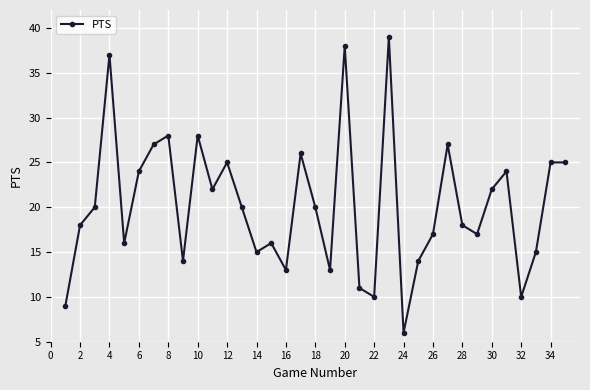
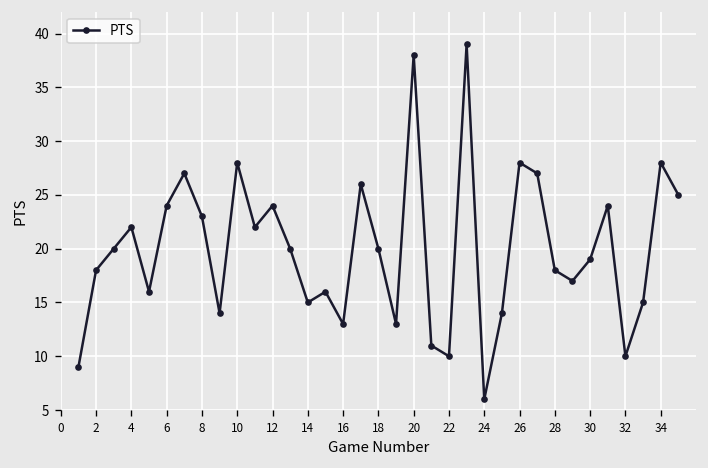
  {
    "2": 18,
-   "4": 37,
+   "4": 22,
    "6": 24,
-   "8": 28,
+   "8": 23,
    "10": 28,
-   "12": 25,
+   "12": 24,
    "14": 15,
    "16": 13,
    "18": 20,
    "20": 38,
    "22": 10,
    "24": 6,
-   "26": 17,
+   "26": 28,
    "28": 18,
-   "30": 22,
+   "30": 19,
    "32": 10,
-   "34": 25
+   "34": 28
  }
